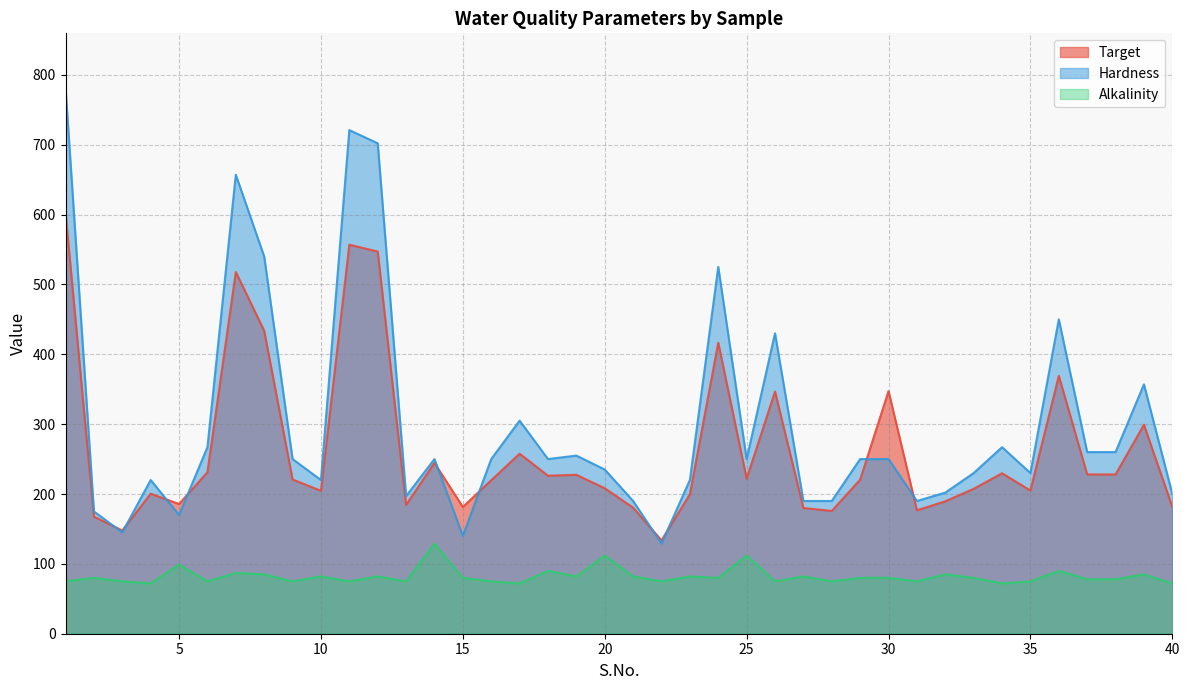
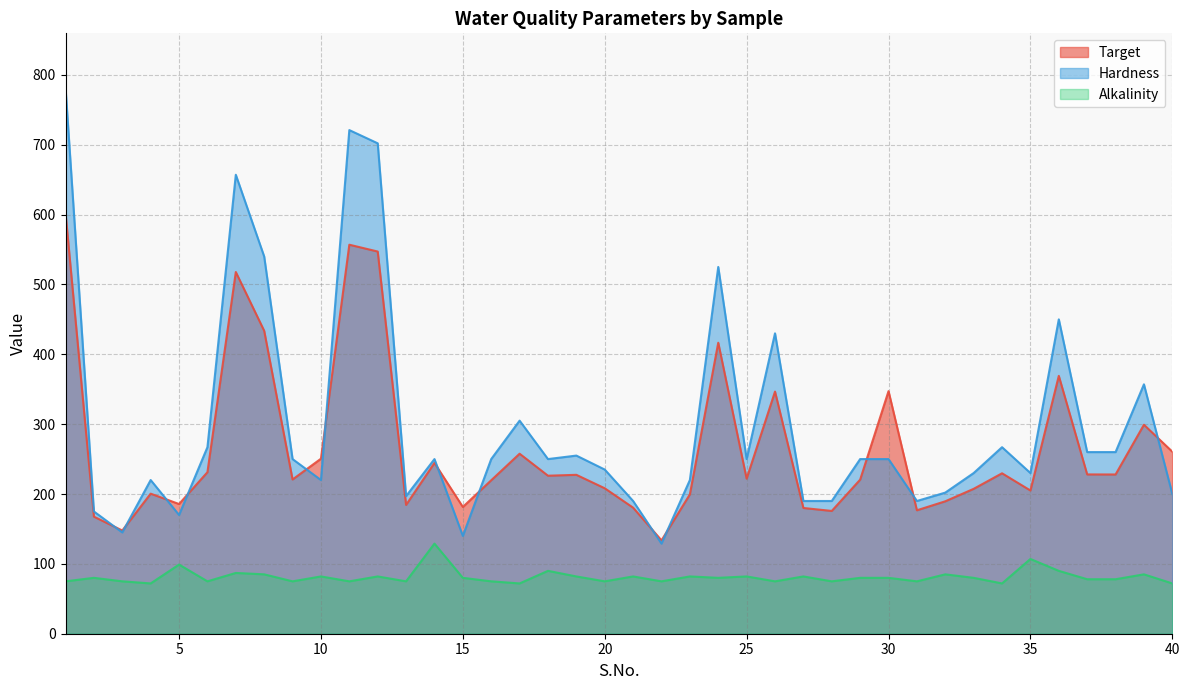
  {
    "Target": {
      "5": 190,
-     "10": 200,
+     "10": 250,
      "15": 180,
      "20": 210,
      "25": 220,
      "30": 350,
      "35": 210,
-     "40": 180
+     "40": 260
    },
    "Hardness": {
      "5": 170,
      "10": 220,
      "15": 140,
      "20": 240,
      "25": 250,
      "30": 250,
      "35": 230,
      "40": 200
    },
    "Alkalinity": {
      "5": 100,
      "10": 80,
      "15": 80,
-     "20": 110,
-     "25": 110,
+     "20": 80,
+     "25": 80,
      "30": 80,
-     "35": 80,
+     "35": 110,
      "40": 70
    }
  }
